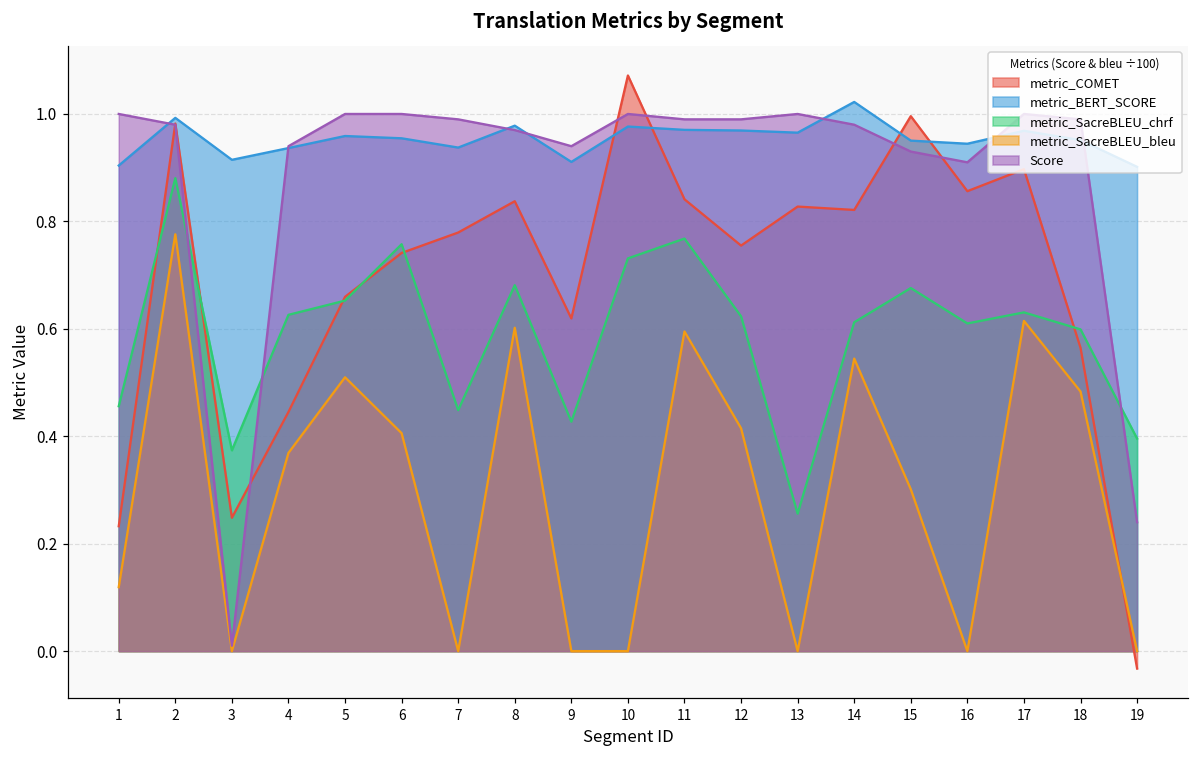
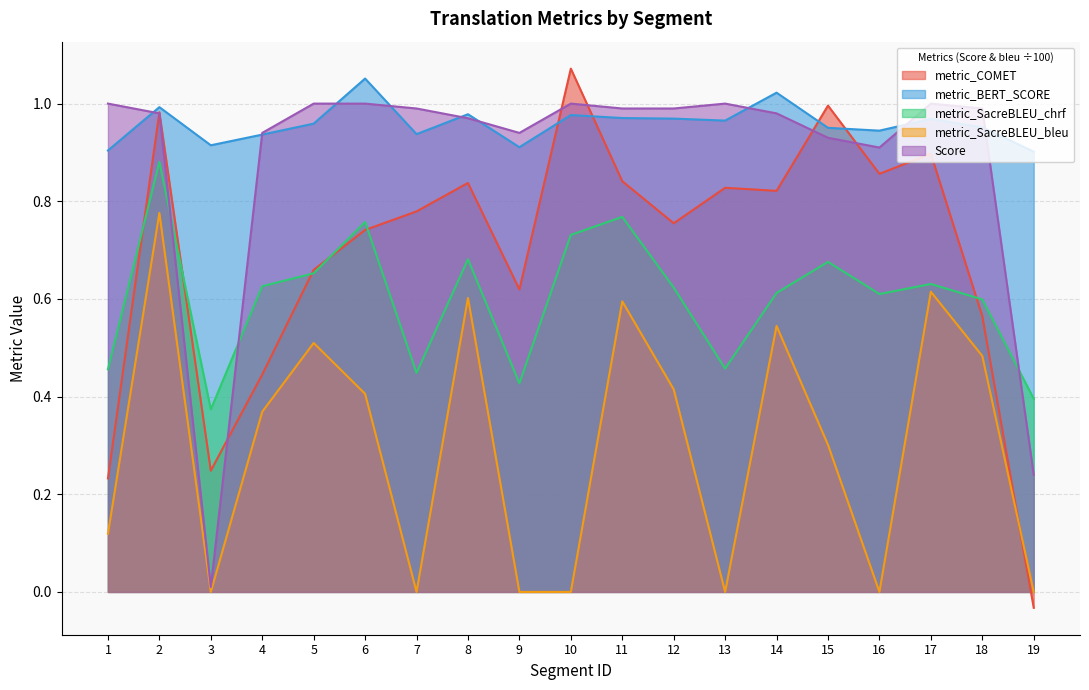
  {
    "metric_BERT_SCORE": {
      "1": 0.90,
      "2": 0.99,
      "3": 0.91,
      "5": 0.96,
-     "6": 0.95,
+     "6": 1.05,
      "7": 0.94,
      "8": 0.98,
      "9": 0.91,
      "10": 0.98,
      "11": 0.97,
      "12": 0.97,
      "13": 0.97,
      "14": 1.02,
      "15": 0.95,
      "16": 0.94
    },
    "metric_SacreBLEU_chrf": {
      "1": 0.46,
      "2": 0.88,
      "3": 0.37,
      "4": 0.63,
      "5": 0.65,
      "6": 0.76,
      "7": 0.45,
      "8": 0.68,
      "9": 0.43,
      "10": 0.73,
      "11": 0.77,
      "12": 0.62,
-     "13": 0.26,
+     "13": 0.46,
      "14": 0.61,
      "15": 0.68,
      "16": 0.61,
      "17": 0.63,
      "18": 0.60,
      "19": 0.40
    },
    "metric_SacreBLEU_bleu": {
      "1": 0.12,
      "2": 0.78,
      "3": 0.00,
      "4": 0.37,
      "5": 0.51,
      "6": 0.41,
      "7": 0.00,
      "8": 0.60,
      "9": 0.00,
      "10": 0.00,
      "11": 0.60,
      "12": 0.41,
      "13": 0.00,
      "14": 0.54,
      "15": 0.30,
      "16": 0.00,
      "17": 0.61,
      "18": 0.48
    },
    "Score": {
      "1": 1.00,
      "3": 0.01,
      "5": 1.00,
      "6": 1.00,
      "7": 0.99,
      "8": 0.97,
      "9": 0.94,
      "10": 1.00,
      "11": 0.99,
      "12": 0.99,
      "13": 1.00,
      "14": 0.98,
      "15": 0.93,
      "16": 0.91,
      "19": 0.24
    }
  }
